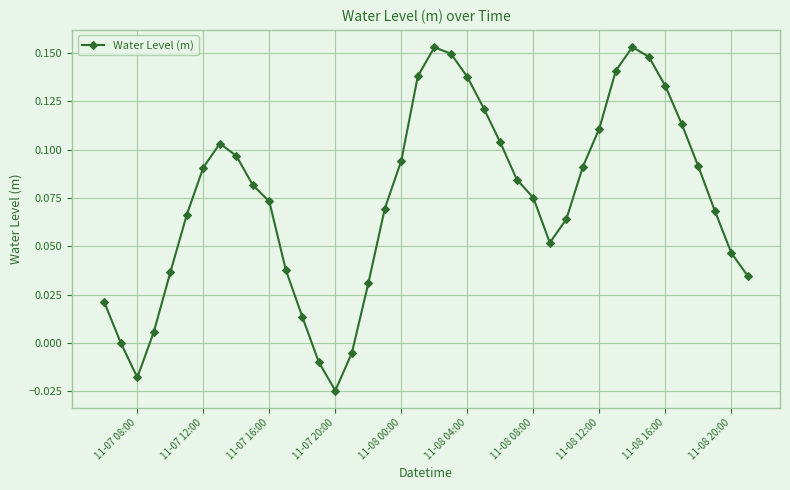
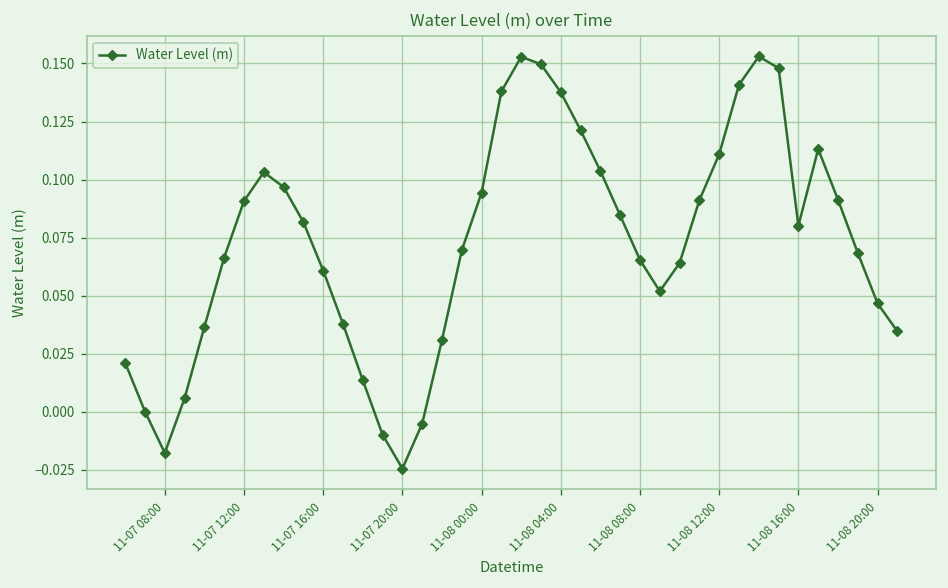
  {
    "11-07 08:00": -0.018,
    "11-07 12:00": 0.091,
-   "11-07 16:00": 0.073,
+   "11-07 16:00": 0.061,
    "11-07 20:00": -0.025,
    "11-08 00:00": 0.094,
    "11-08 04:00": 0.138,
-   "11-08 08:00": 0.075,
+   "11-08 08:00": 0.065,
    "11-08 12:00": 0.111,
-   "11-08 16:00": 0.133,
+   "11-08 16:00": 0.080,
    "11-08 20:00": 0.047
  }
